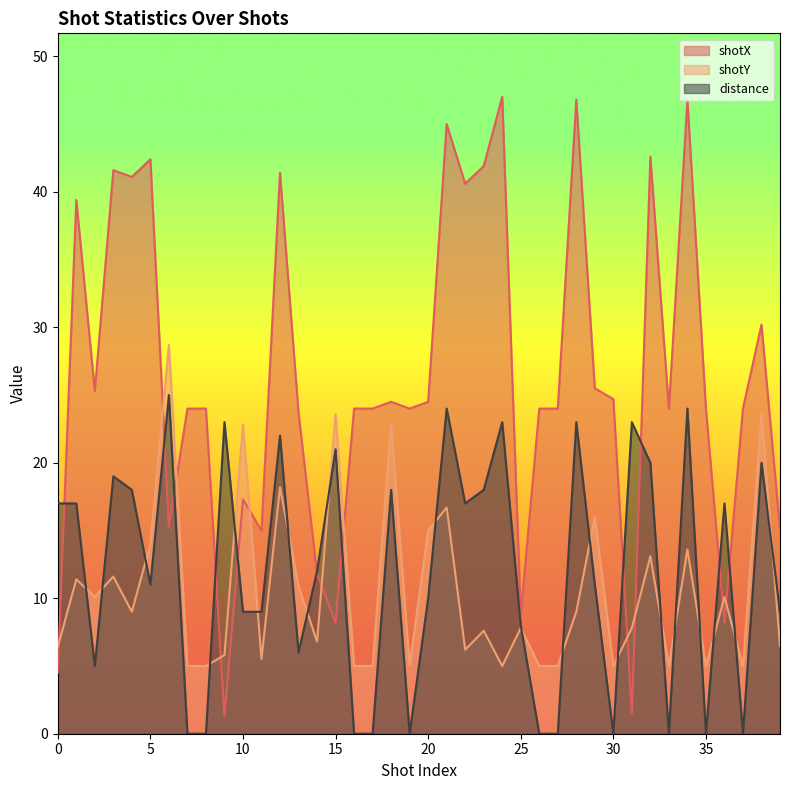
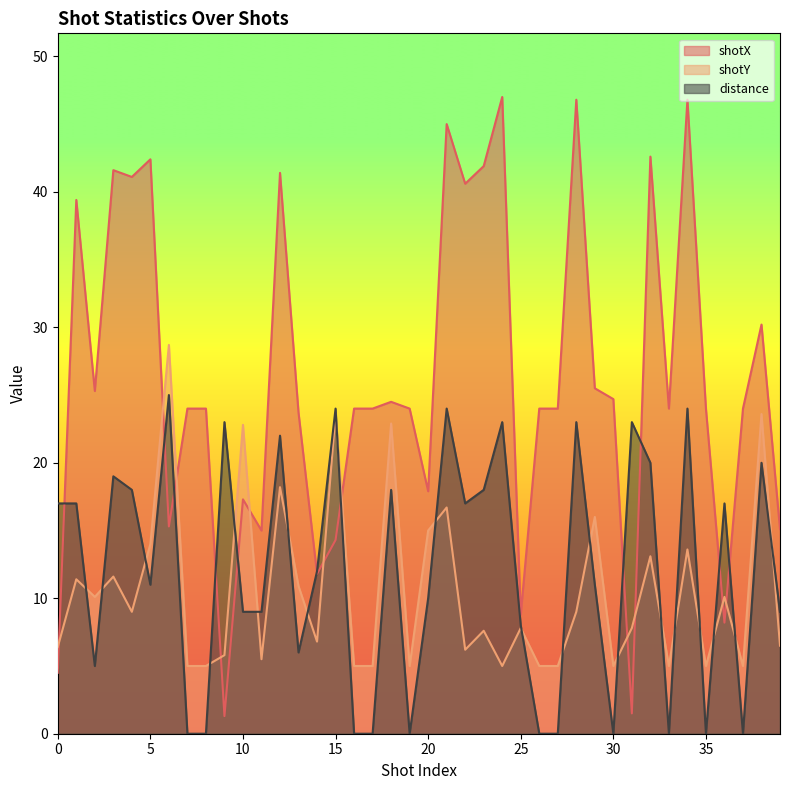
  {
    "shotX": {
      "0": 4.5,
      "5": 42.4,
      "10": 17.3,
-     "15": 8.2,
-     "20": 24.5,
+     "15": 14.3,
+     "20": 17.9,
      "25": 8.8,
      "30": 24.7,
      "35": 24.0
    },
    "shotY": {
      "0": 6.4,
      "5": 14.0,
      "10": 22.8,
      "15": 23.6,
      "20": 15.0,
      "25": 7.8,
      "30": 5.0,
      "35": 5.0
    },
    "distance": {
      "0": 17,
      "5": 11,
      "10": 9,
-     "15": 21,
+     "15": 24,
      "20": 10,
      "25": 8,
      "30": 0,
      "35": 0
    }
  }
